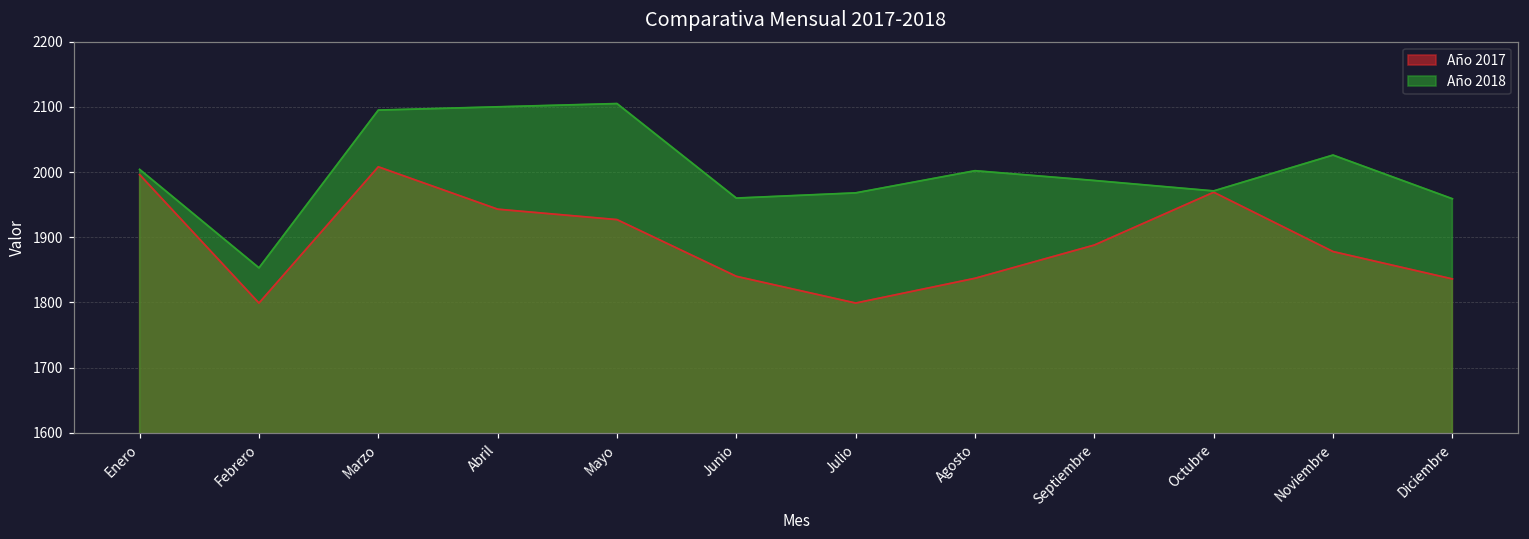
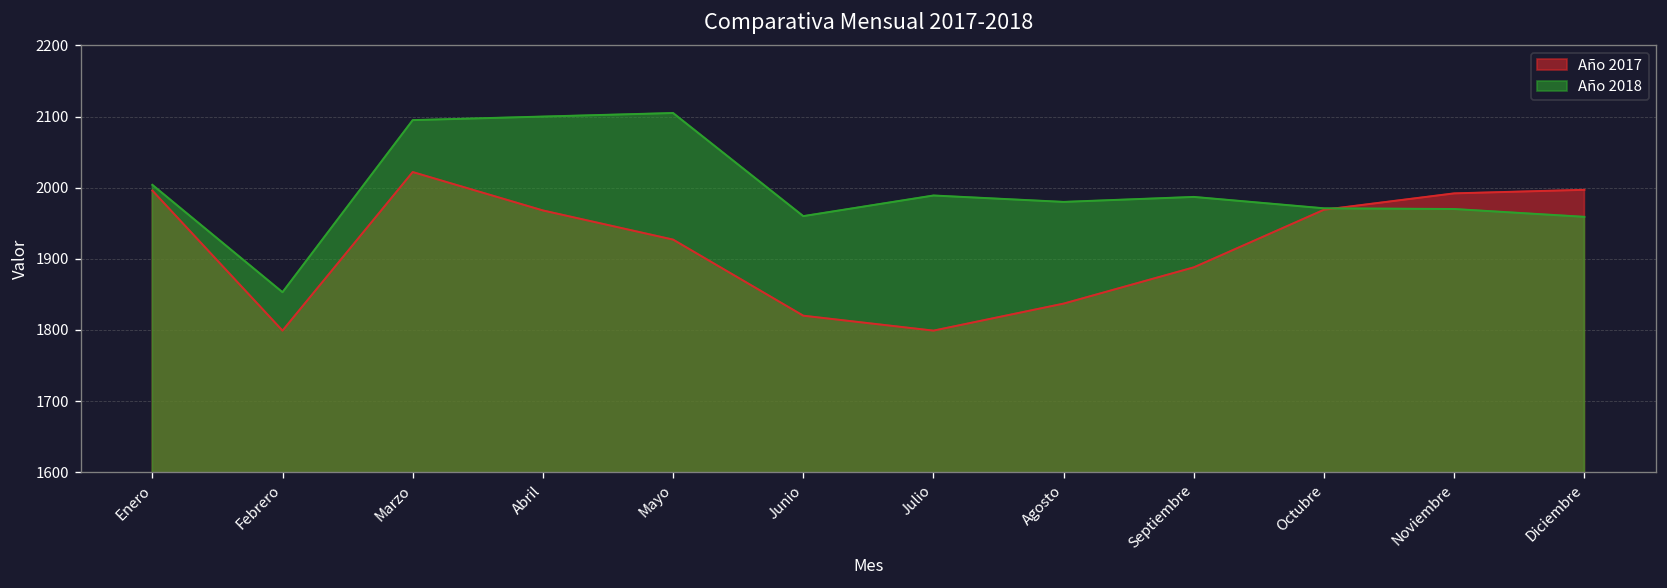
  {
    "Año 2017": {
      "Enero": 2000,
      "Febrero": 1800,
-     "Marzo": 2010,
-     "Abril": 1940,
+     "Marzo": 2020,
+     "Abril": 1970,
      "Mayo": 1930,
-     "Junio": 1840,
+     "Junio": 1820,
      "Julio": 1800,
      "Agosto": 1840,
      "Septiembre": 1890,
-     "Noviembre": 1880,
-     "Diciembre": 1840
+     "Noviembre": 1990,
+     "Diciembre": 2000
    },
    "Año 2018": {
      "Enero": 2000,
      "Febrero": 1850,
      "Marzo": 2100,
      "Abril": 2100,
      "Mayo": 2110,
      "Junio": 1960,
-     "Julio": 1970,
-     "Agosto": 2000,
+     "Julio": 1990,
+     "Agosto": 1980,
      "Septiembre": 1990,
-     "Noviembre": 2030,
+     "Noviembre": 1970,
      "Diciembre": 1960
    }
  }
